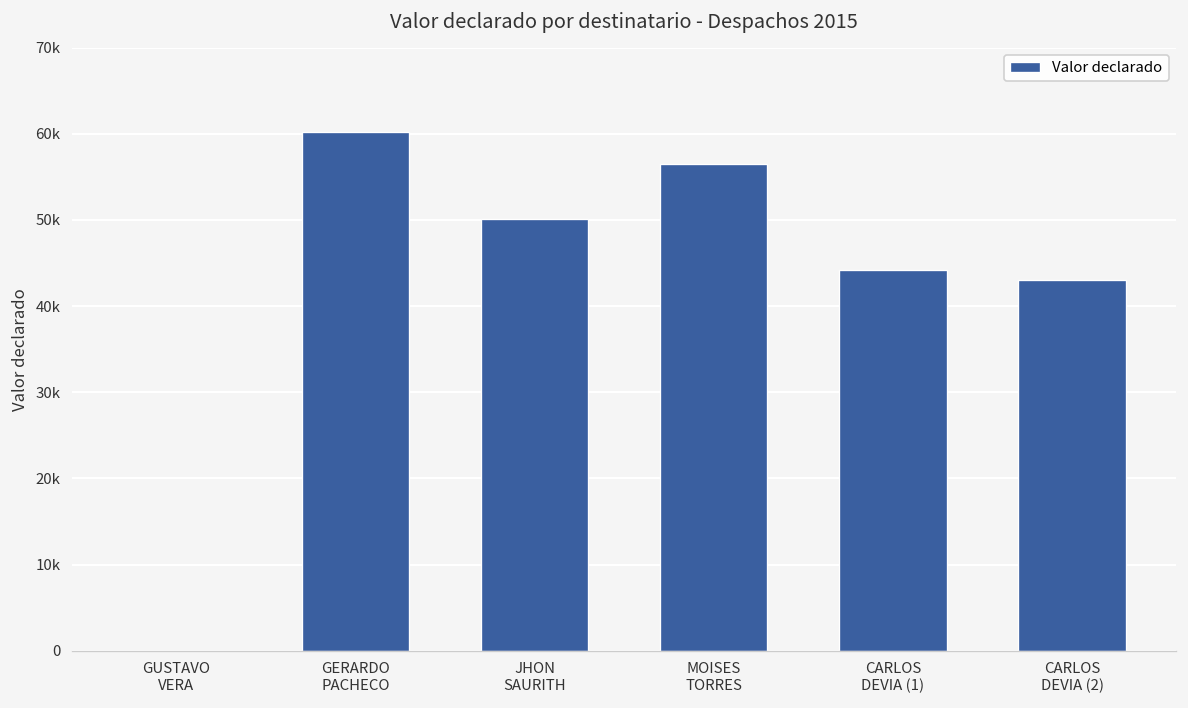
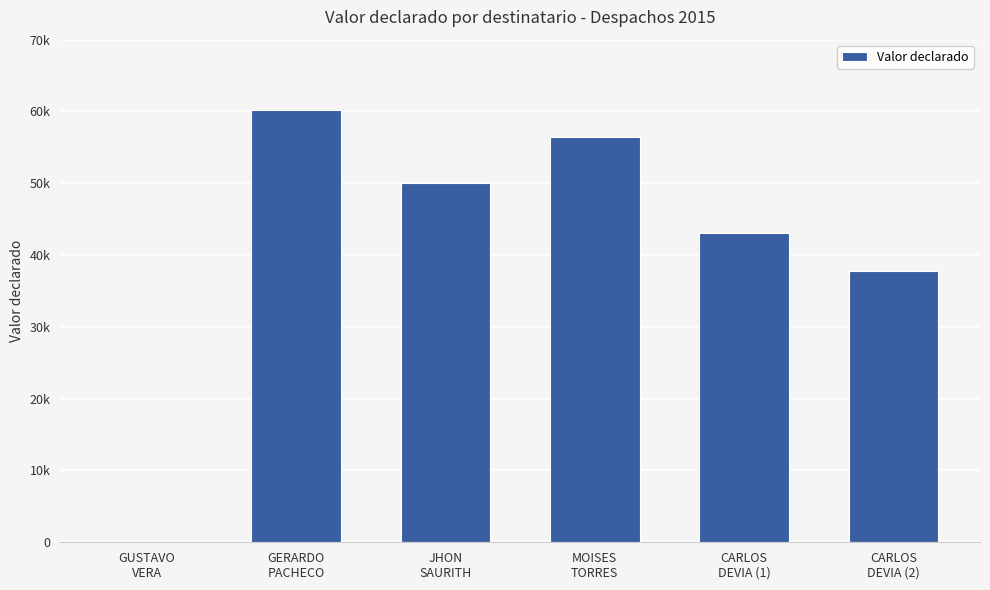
  {
    "GUSTAVO VERA": 0,
    "GERARDO PACHECO": 60000,
    "JHON SAURITH": 50000,
    "MOISES TORRES": 57000,
-   "CARLOS DEVIA (1)": 44000,
-   "CARLOS DEVIA (2)": 43000
+   "CARLOS DEVIA (1)": 43000,
+   "CARLOS DEVIA (2)": 38000
  }
